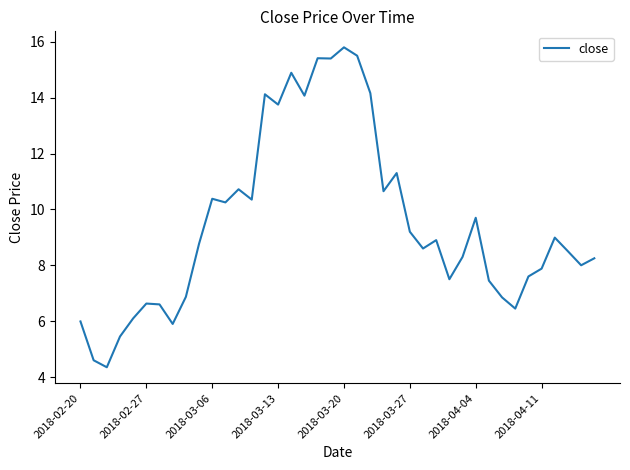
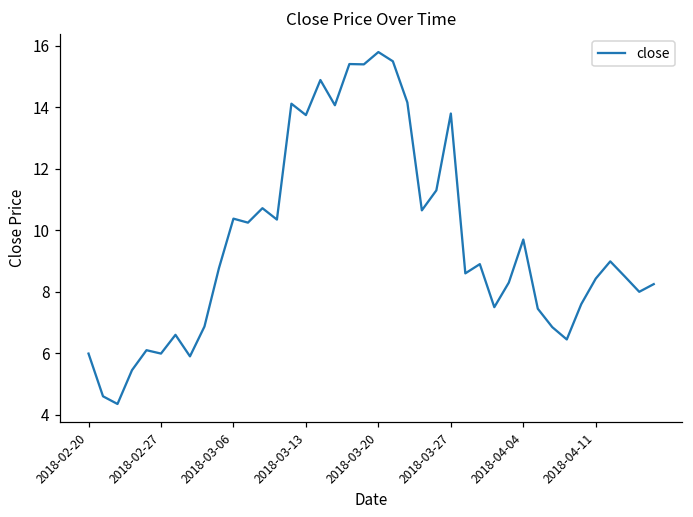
  {
    "2018-02-20": 6.0,
-   "2018-02-27": 6.6,
+   "2018-02-27": 6.0,
    "2018-03-06": 10.4,
    "2018-03-13": 13.8,
    "2018-03-20": 15.8,
-   "2018-03-27": 9.2,
+   "2018-03-27": 13.8,
    "2018-04-04": 9.7,
-   "2018-04-11": 7.9
+   "2018-04-11": 8.4
  }
